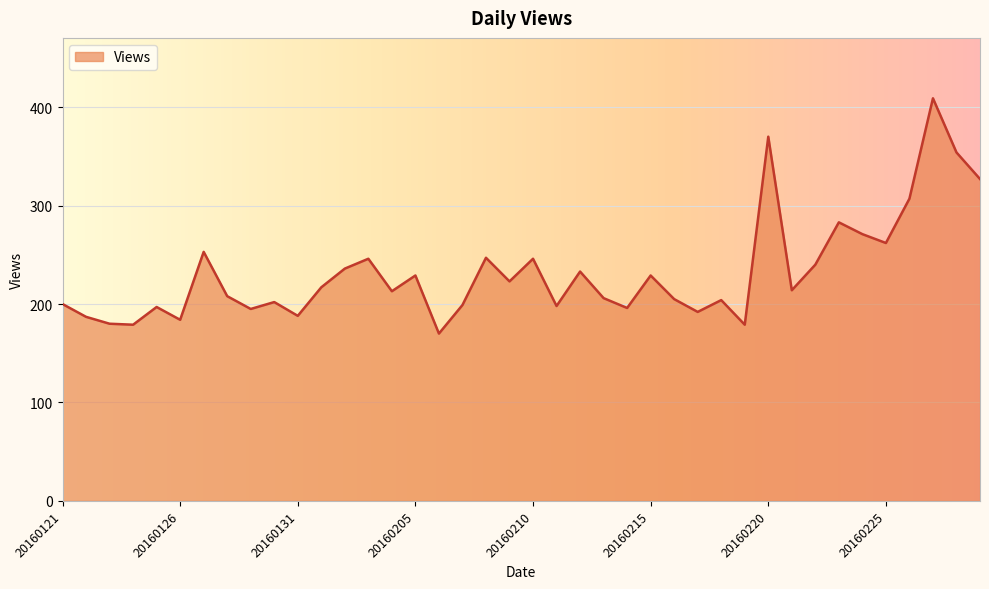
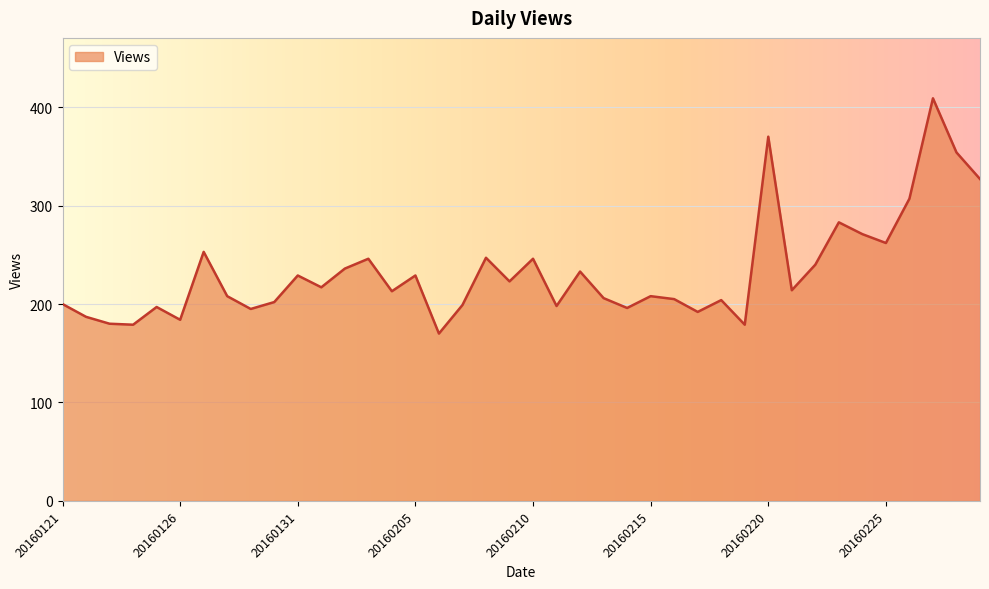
  {
    "20160121": 200,
    "20160126": 180,
-   "20160131": 190,
+   "20160131": 230,
    "20160205": 230,
    "20160210": 250,
-   "20160215": 230,
+   "20160215": 210,
    "20160220": 370,
    "20160225": 260
  }
